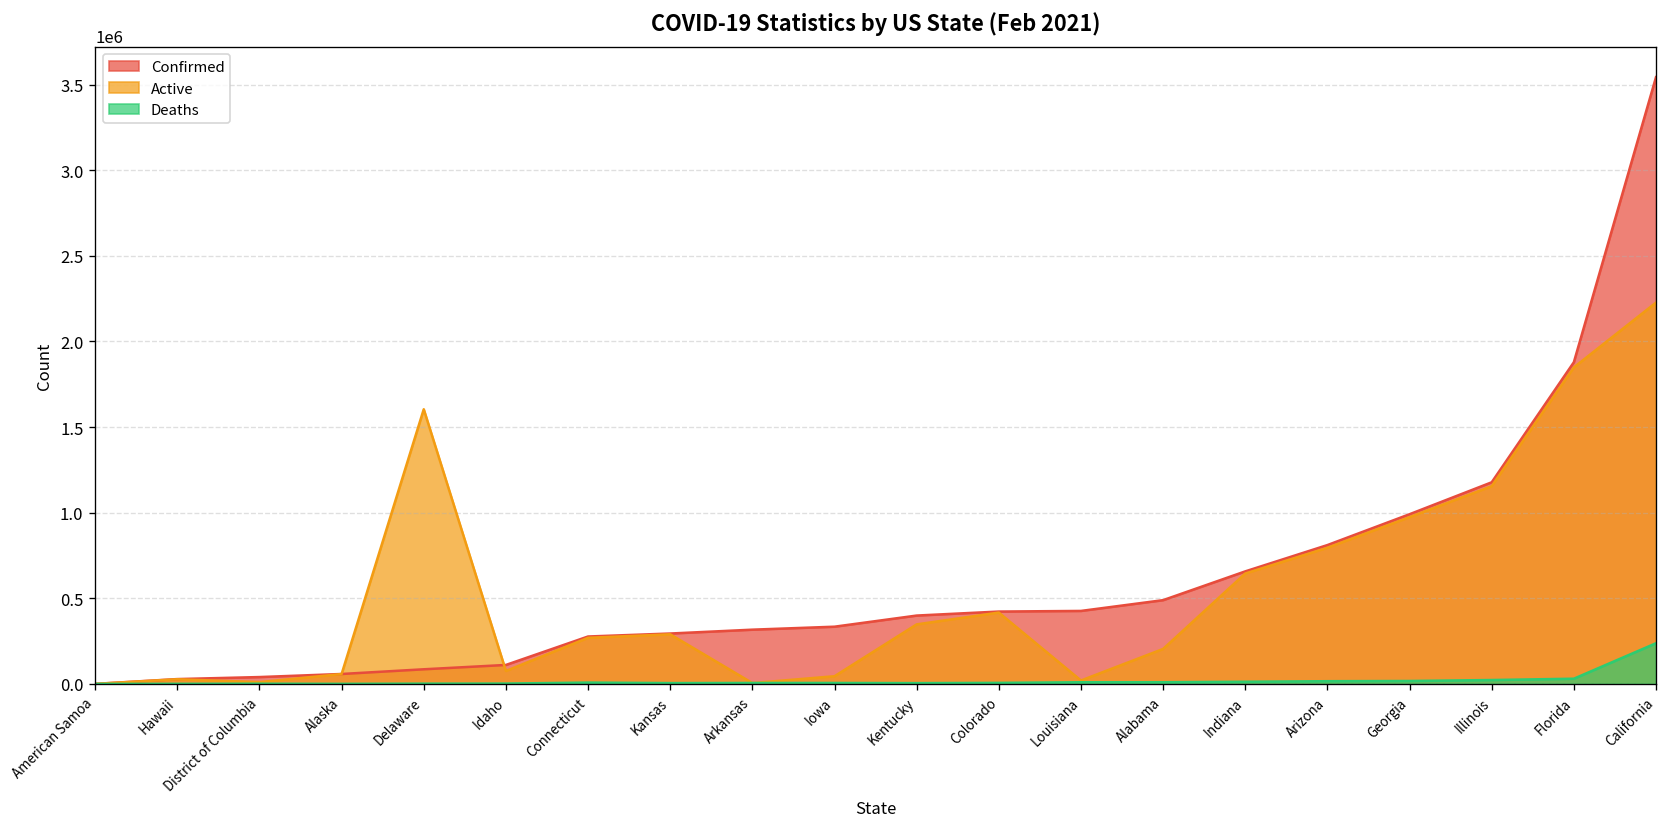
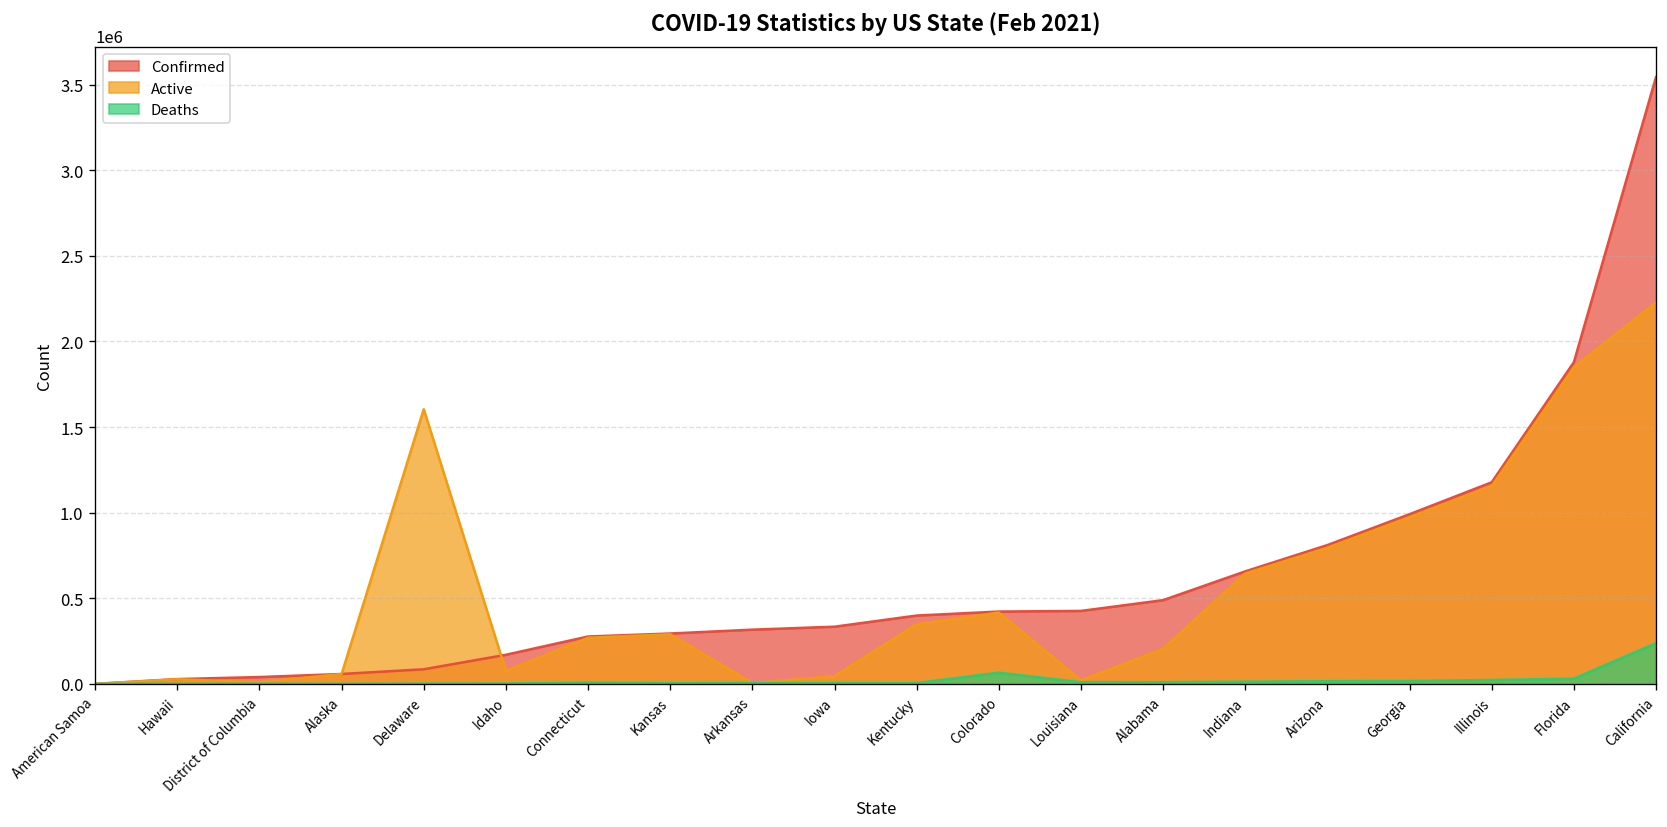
  {
    "Confirmed": {
      "District of Columbia": 40000,
      "Delaware": 90000,
-     "Idaho": 110000,
+     "Idaho": 170000,
      "Arkansas": 320000,
      "Iowa": 330000,
      "Kentucky": 400000,
      "Louisiana": 430000,
      "Alabama": 490000,
      "Illinois": 1180000,
      "Florida": 1880000,
      "California": 3540000
    },
    "Active": {
      "Delaware": 1600000,
      "Idaho": 80000,
      "Iowa": 40000,
      "Kentucky": 350000,
      "Alabama": 200000,
      "Illinois": 1150000,
      "Florida": 1850000,
      "California": 2230000
    },
    "Deaths": {
      "Hawaii": 0,
      "Alaska": 0,
      "Delaware": 0,
      "Idaho": 0,
      "Connecticut": 10000,
      "Kansas": 0,
      "Iowa": 10000,
      "Kentucky": 0,
-     "Colorado": 10000,
+     "Colorado": 70000,
      "Alabama": 10000,
      "Indiana": 10000,
      "Arizona": 20000,
      "Georgia": 20000,
      "Illinois": 20000,
      "Florida": 30000,
      "California": 240000
    }
  }
